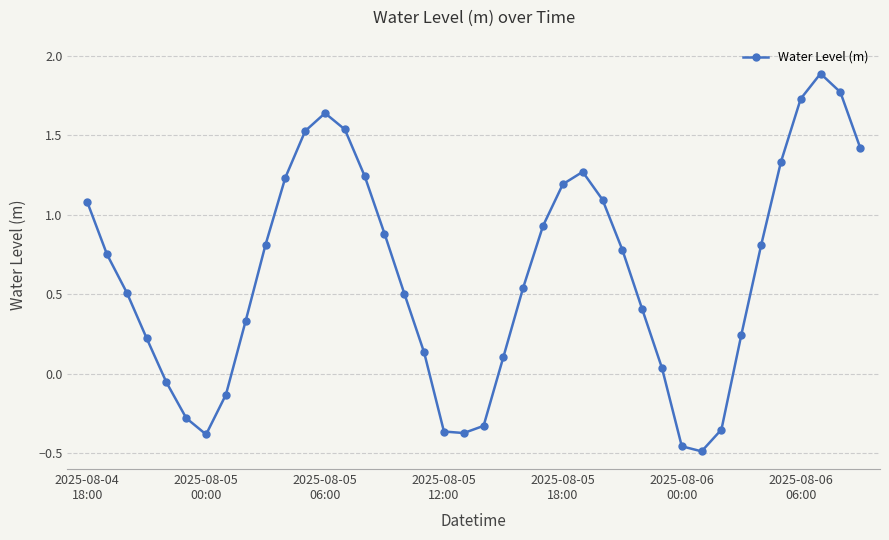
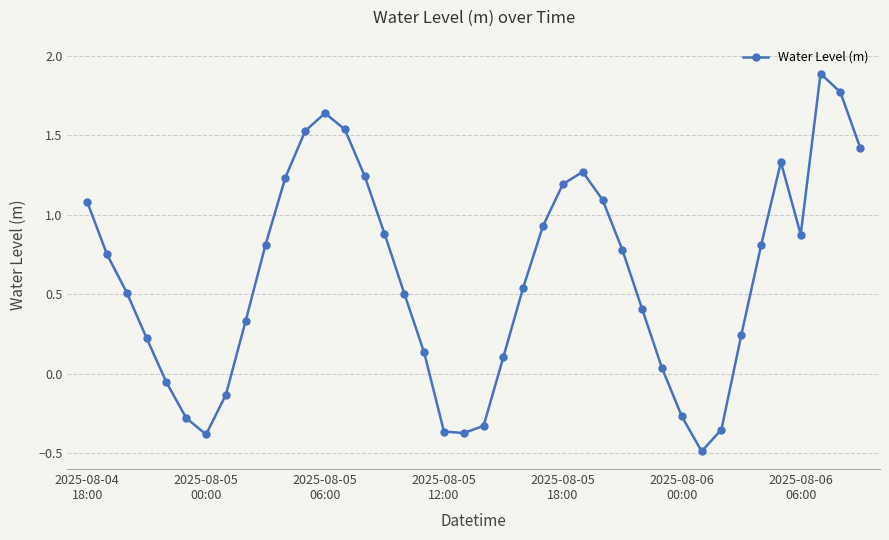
  {
    "2025-08-04 18:00": 1.08,
    "2025-08-05 00:00": -0.38,
    "2025-08-05 06:00": 1.64,
    "2025-08-05 12:00": -0.36,
    "2025-08-05 18:00": 1.19,
-   "2025-08-06 00:00": -0.46,
-   "2025-08-06 06:00": 1.73
+   "2025-08-06 00:00": -0.27,
+   "2025-08-06 06:00": 0.87
  }
